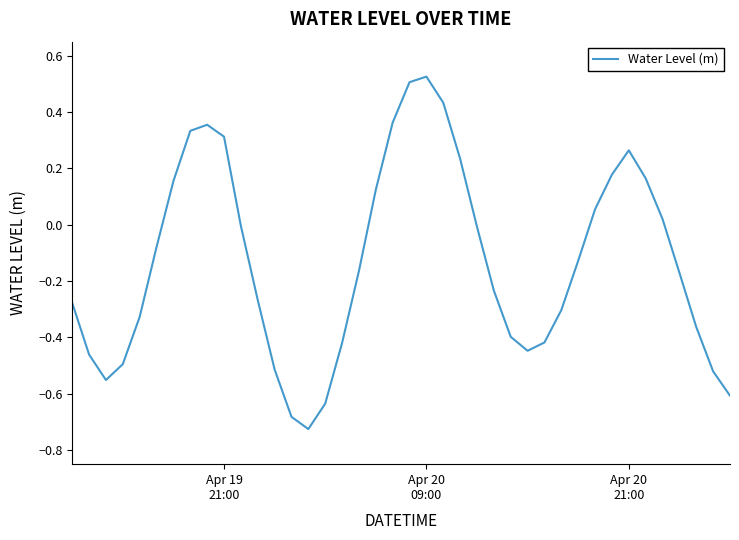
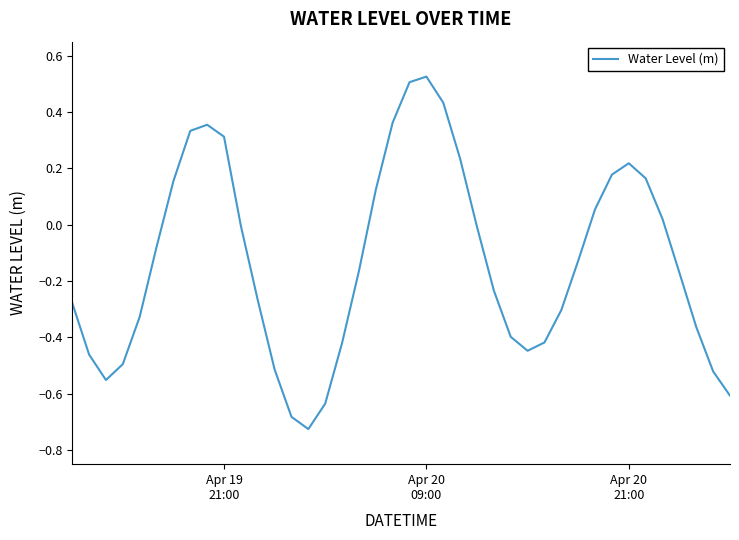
  {
    "Apr 19 21:00": 0.31,
    "Apr 20 09:00": 0.53,
-   "Apr 20 21:00": 0.26
+   "Apr 20 21:00": 0.22
  }
